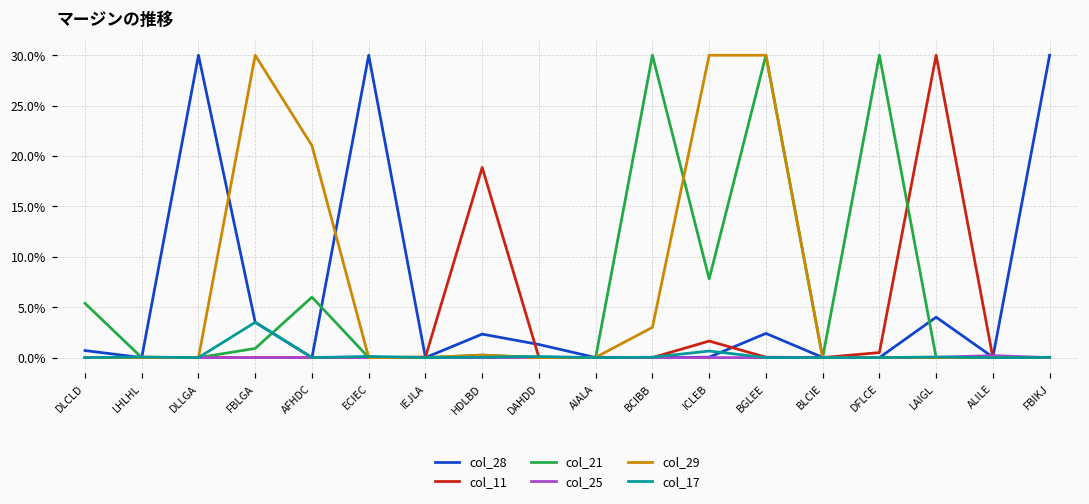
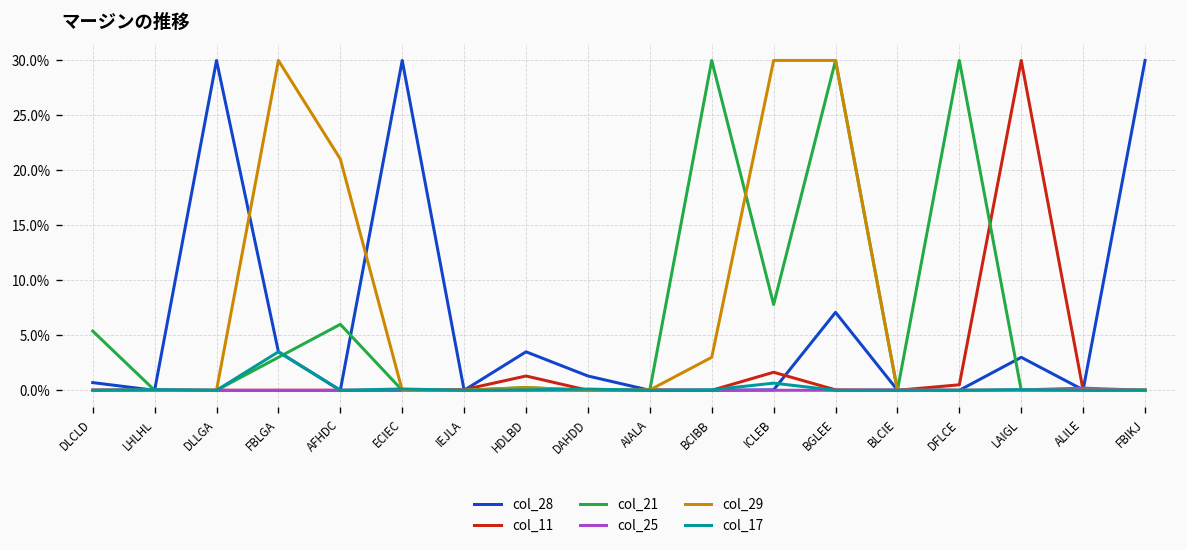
  {
    "col_28": {
      "DLCLD": "1%",
      "DLLGA": "30%",
      "ECIEC": "30%",
-     "HDLBD": "2%",
+     "HDLBD": "4%",
      "DAHDD": "1%",
-     "BGLEE": "2%",
-     "LAIGL": "4%",
+     "BGLEE": "7%",
+     "LAIGL": "3%",
      "FBIKJ": "30%"
    },
    "col_11": {
-     "HDLBD": "19%",
+     "HDLBD": "1%",
      "ICLEB": "2%",
      "DFLCE": "1%",
      "LAIGL": "30%"
    },
    "col_21": {
      "DLCLD": "5%",
-     "FBLGA": "1%",
+     "FBLGA": "3%",
      "AFHDC": "6%",
      "BCIBB": "30%",
      "ICLEB": "8%",
      "DFLCE": "30%"
    },
    "col_29": {
      "FBLGA": "30%",
      "AFHDC": "21%",
      "BCIBB": "3%",
      "ICLEB": "30%"
    },
    "col_17": {
      "ICLEB": "1%"
    }
  }
